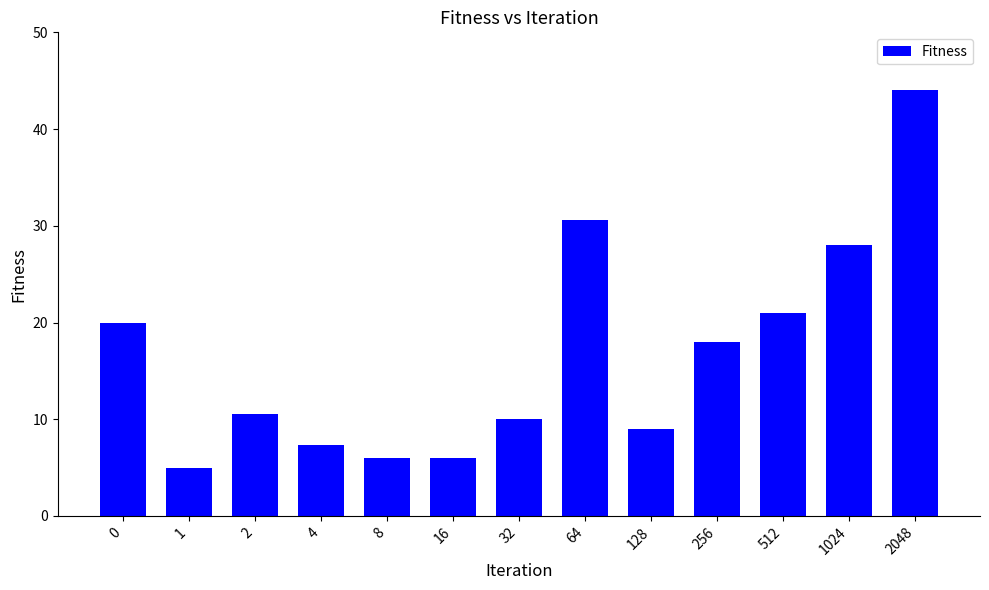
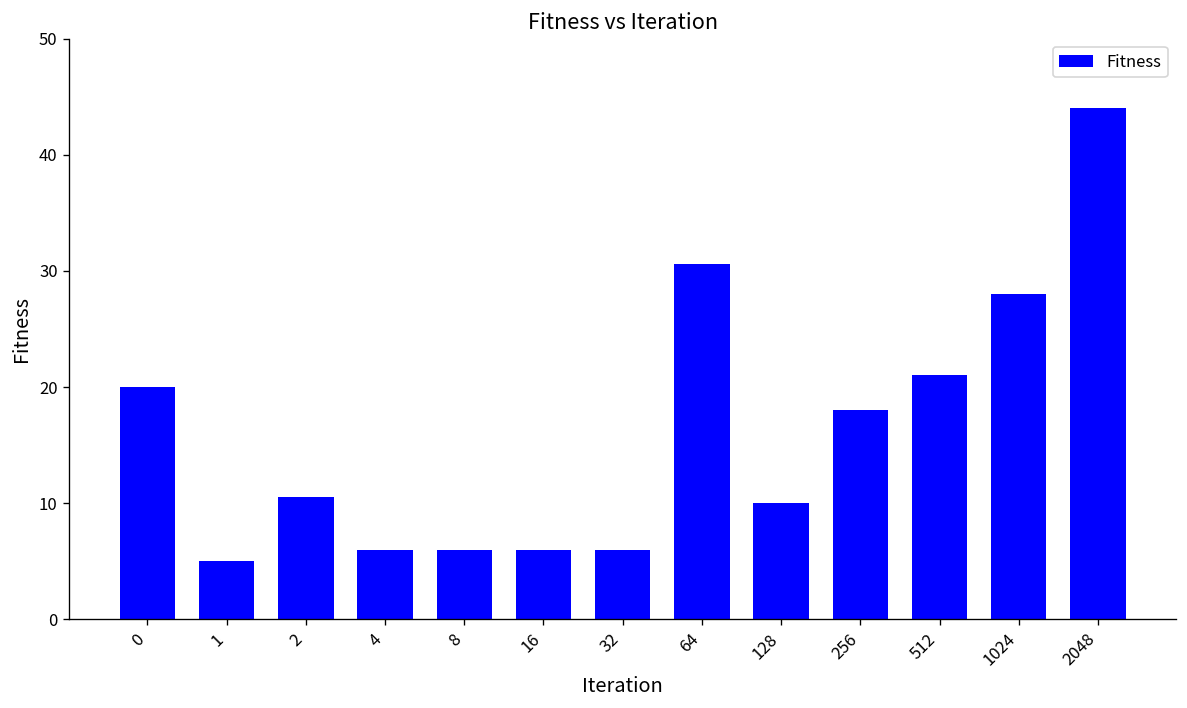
  {
    "0": 20,
    "1": 5,
    "2": 11,
-   "4": 7,
+   "4": 6,
    "8": 6,
    "16": 6,
-   "32": 10,
+   "32": 6,
    "64": 31,
-   "128": 9,
+   "128": 10,
    "256": 18,
    "512": 21,
    "1024": 28,
    "2048": 44
  }
